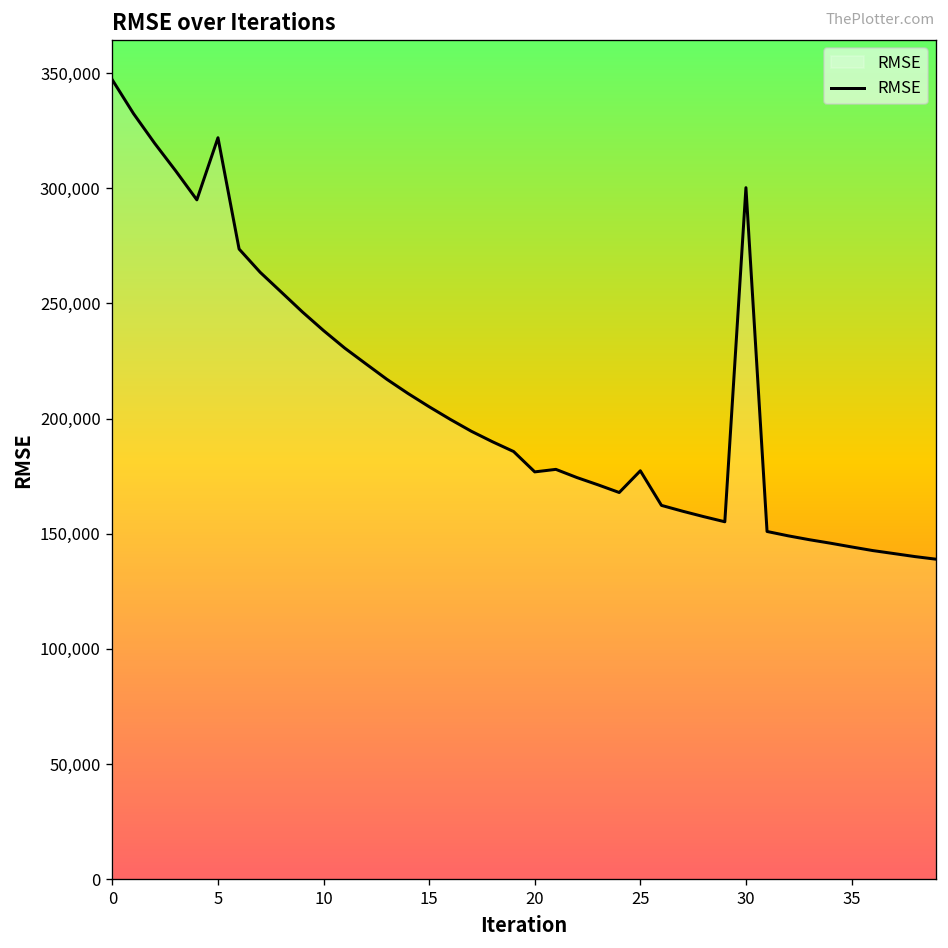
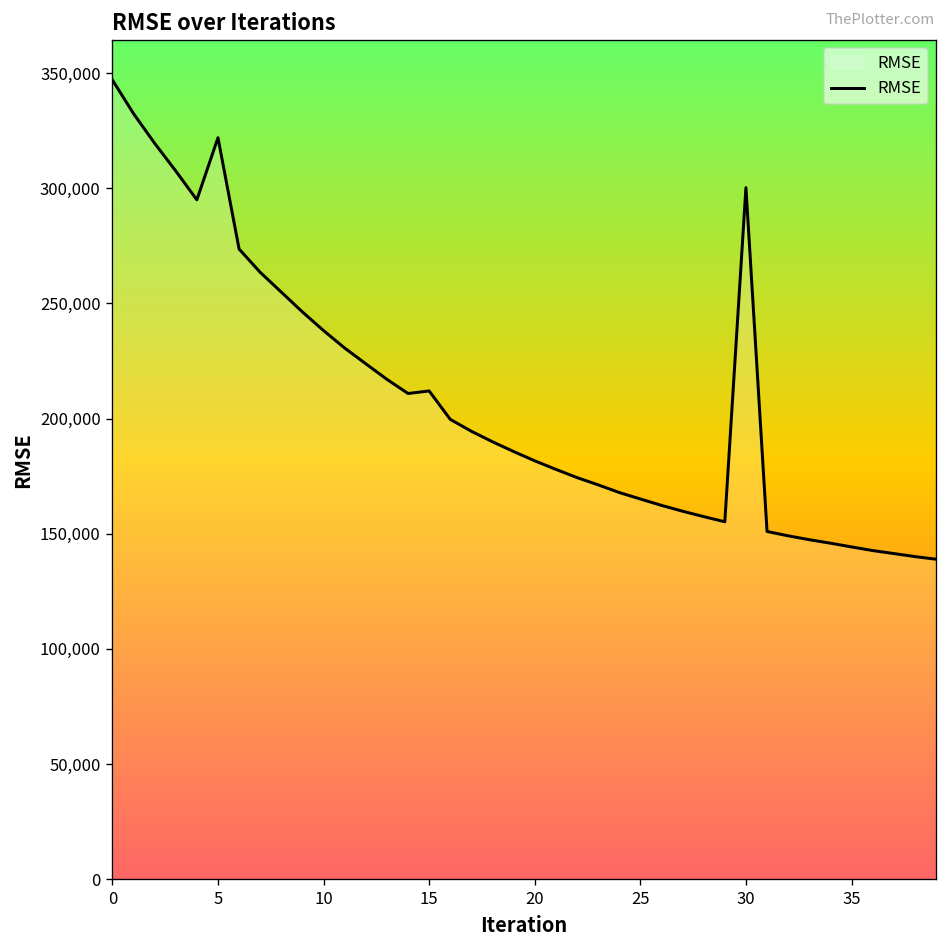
  {
    "0": "347,000",
    "5": "322,000",
    "10": "238,000",
-   "15": "205,000",
-   "20": "177,000",
-   "25": "177,000",
+   "15": "212,000",
+   "20": "182,000",
+   "25": "165,000",
    "30": "300,000",
    "35": "144,000"
  }
